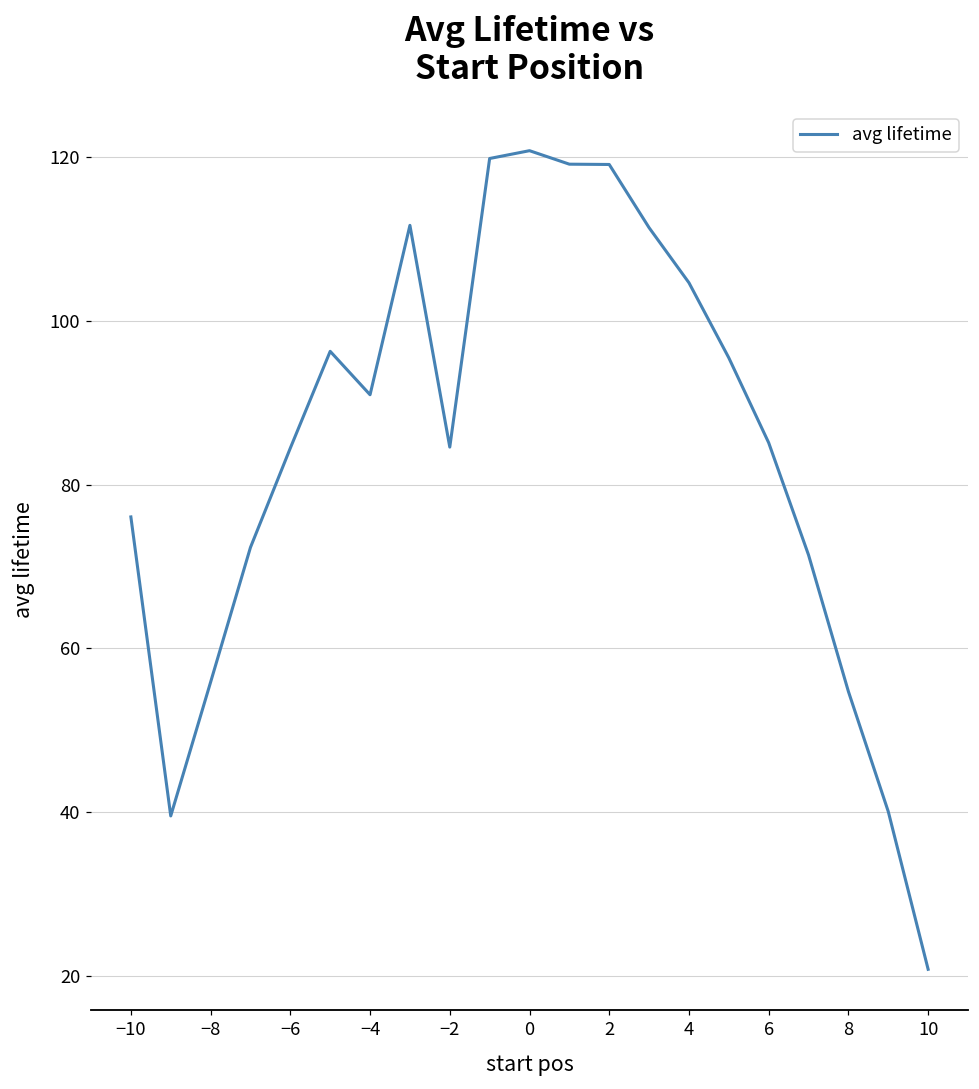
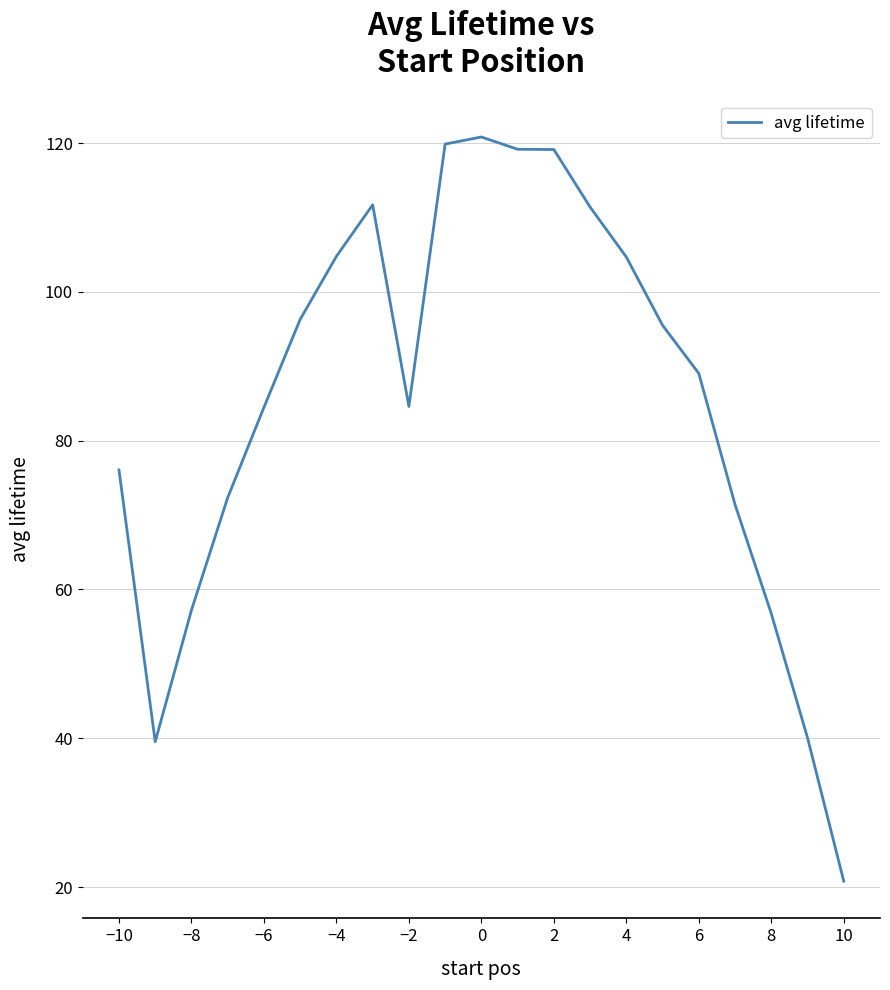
  {
    "−10": 76,
-   "−8": 56,
+   "−8": 57,
    "−6": 84,
-   "−4": 91,
+   "−4": 105,
    "−2": 85,
    "0": 121,
    "2": 119,
    "4": 105,
-   "6": 85,
-   "8": 55,
+   "6": 89,
+   "8": 57,
    "10": 21
  }
